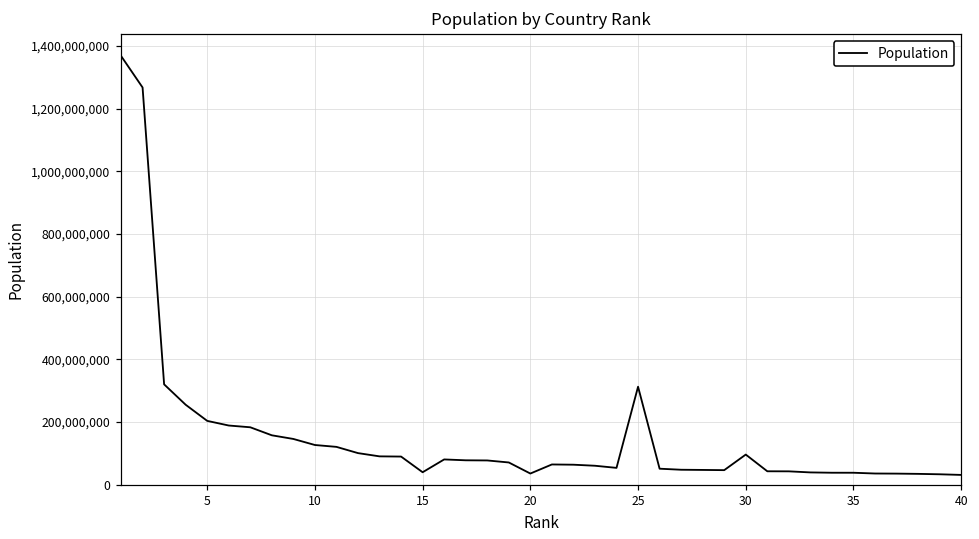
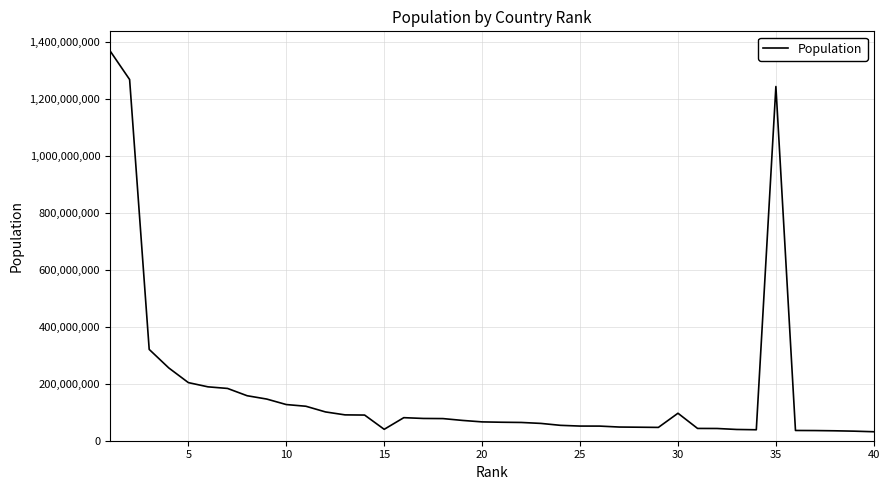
  {
    "5": "200,000,000",
    "10": "130,000,000",
    "15": "40,000,000",
-   "20": "40,000,000",
-   "25": "310,000,000",
+   "20": "70,000,000",
+   "25": "50,000,000",
    "30": "100,000,000",
-   "35": "40,000,000",
+   "35": "1,240,000,000",
    "40": "30,000,000"
  }
